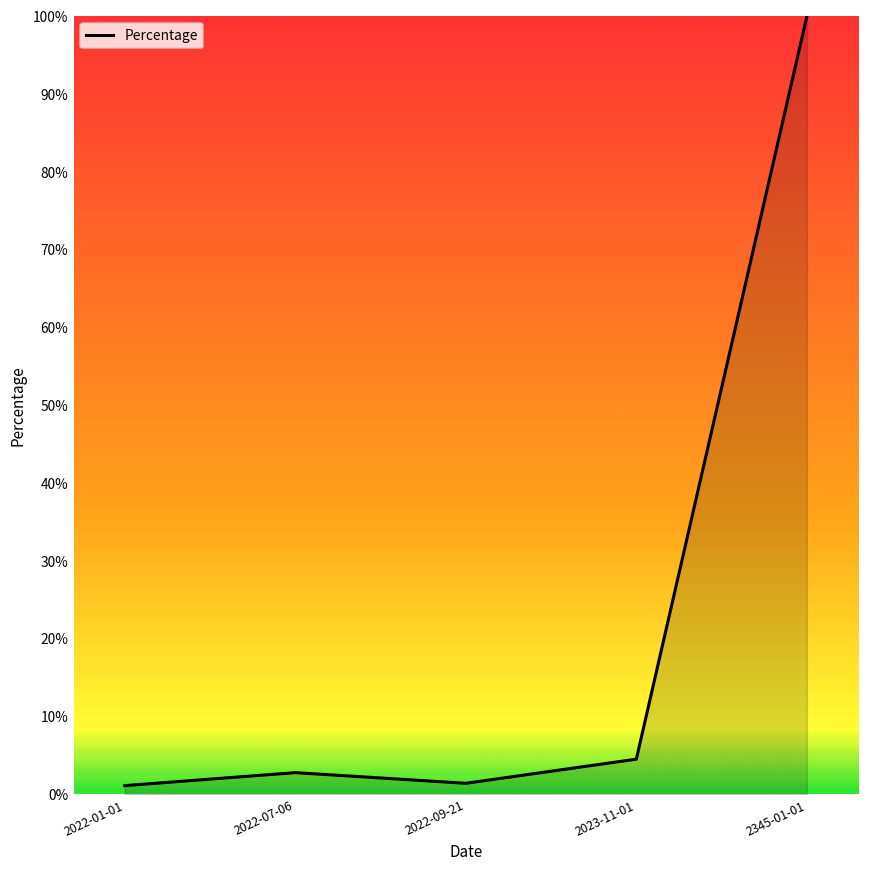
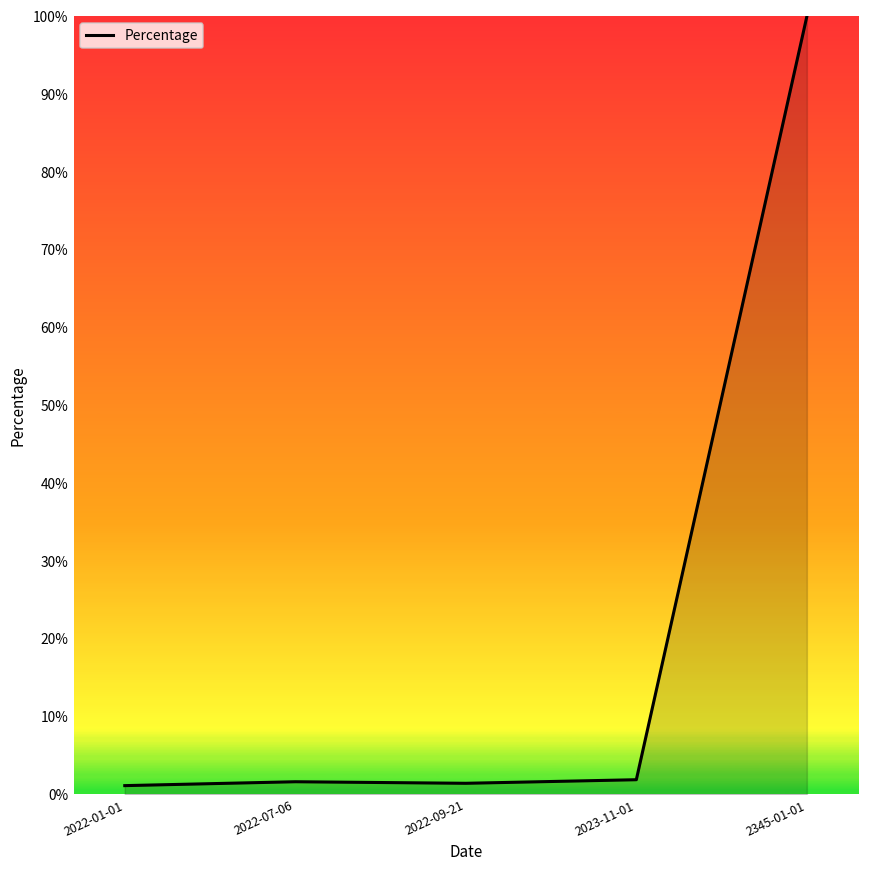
  {
    "2022-01-01": "1%",
-   "2022-07-06": "3%",
+   "2022-07-06": "2%",
    "2022-09-21": "1%",
-   "2023-11-01": "5%",
+   "2023-11-01": "2%",
    "2345-01-01": "100%"
  }
